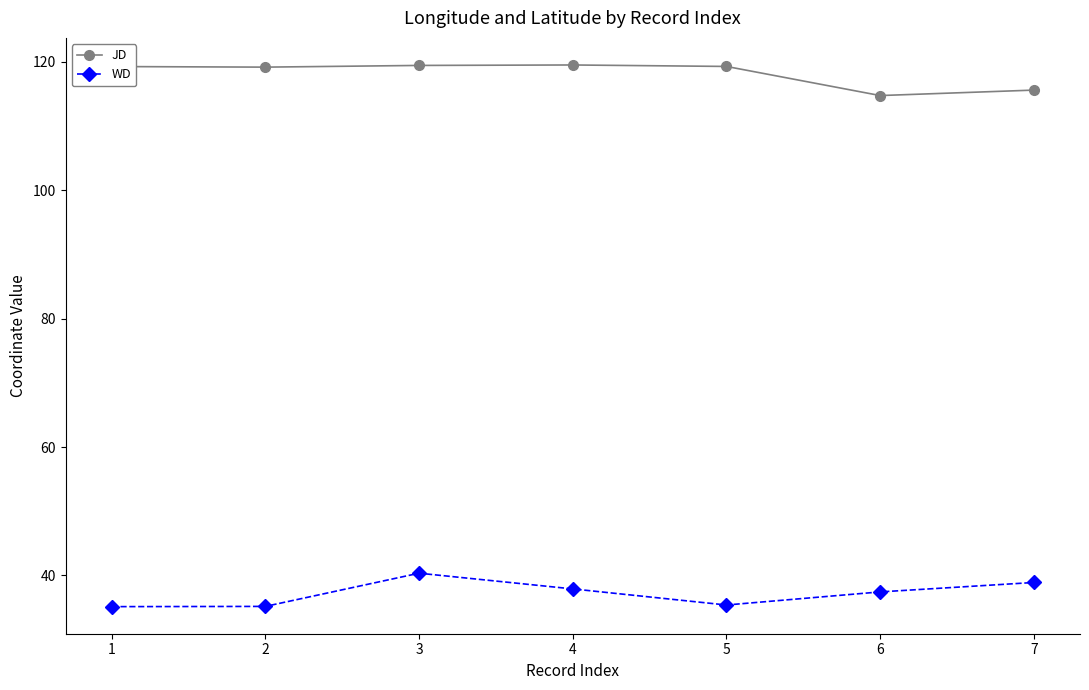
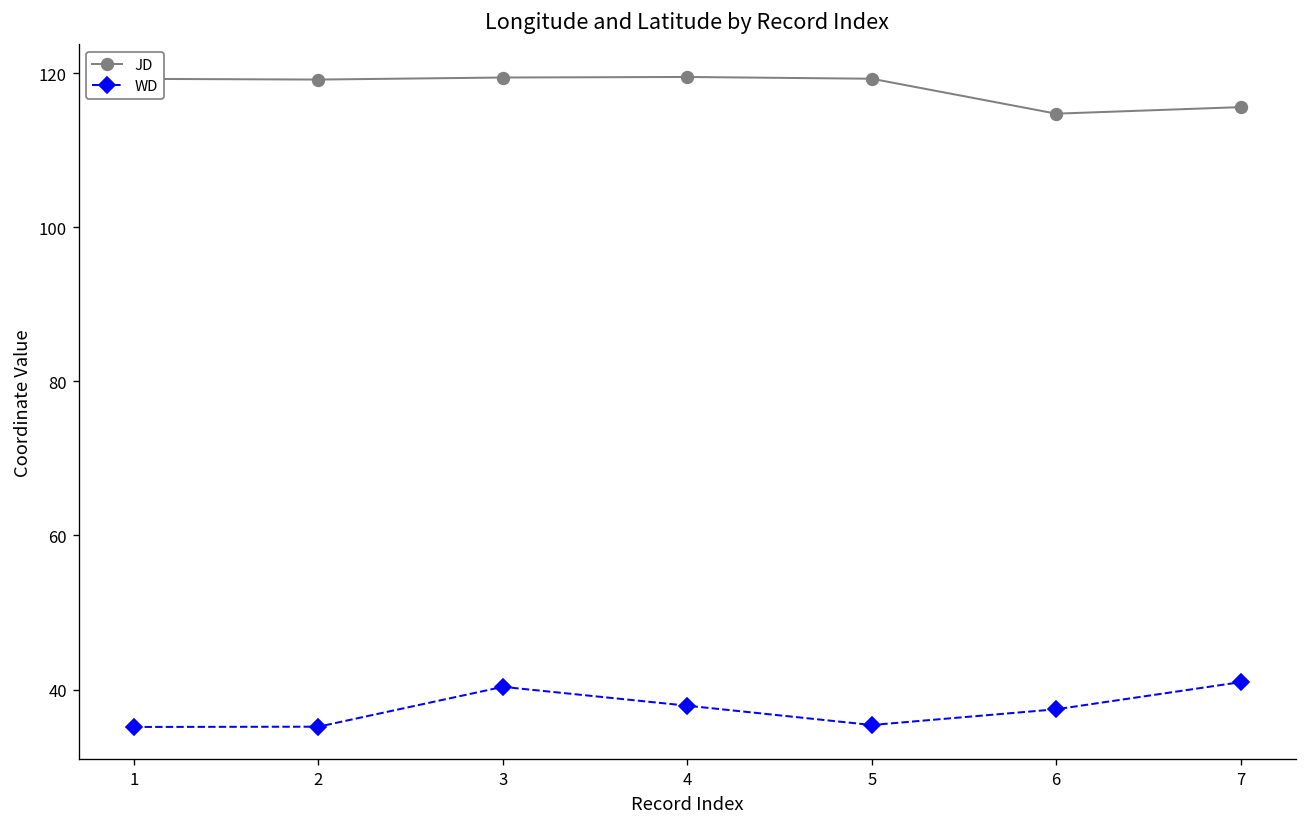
  {
    "JD": {
      "2": 119,
      "3": 119,
      "4": 120,
      "5": 119,
      "6": 115,
      "7": 116
    },
    "WD": {
      "1": 35,
      "2": 35,
      "3": 40,
      "4": 38,
      "5": 35,
      "6": 37,
-     "7": 39
+     "7": 41
    }
  }
